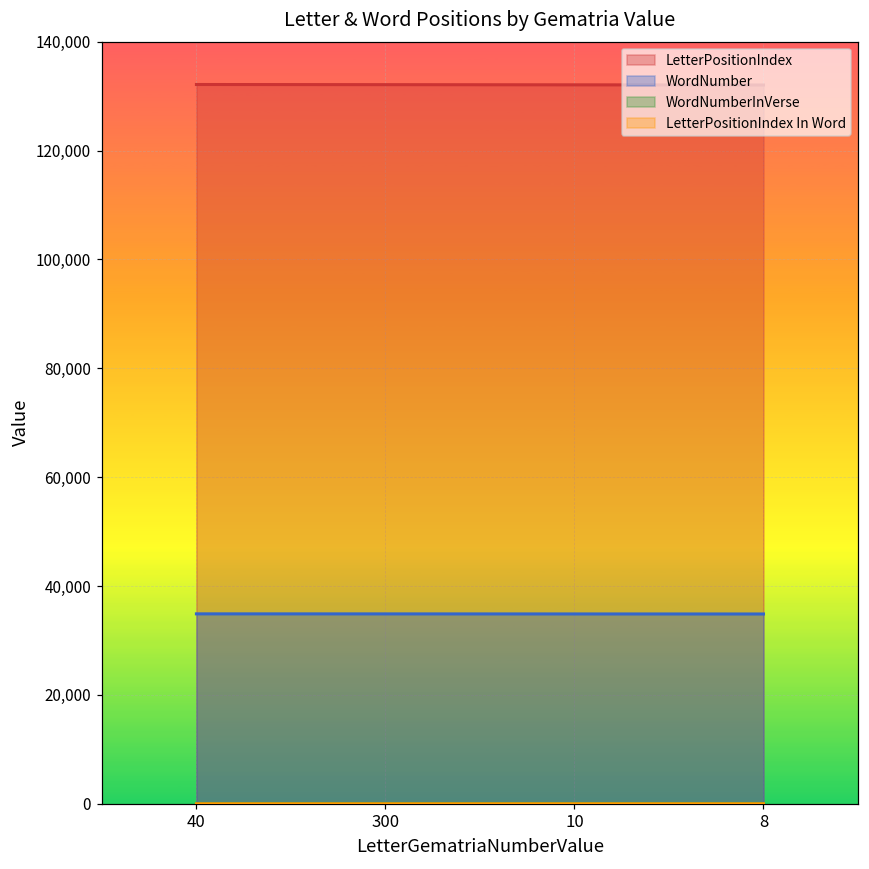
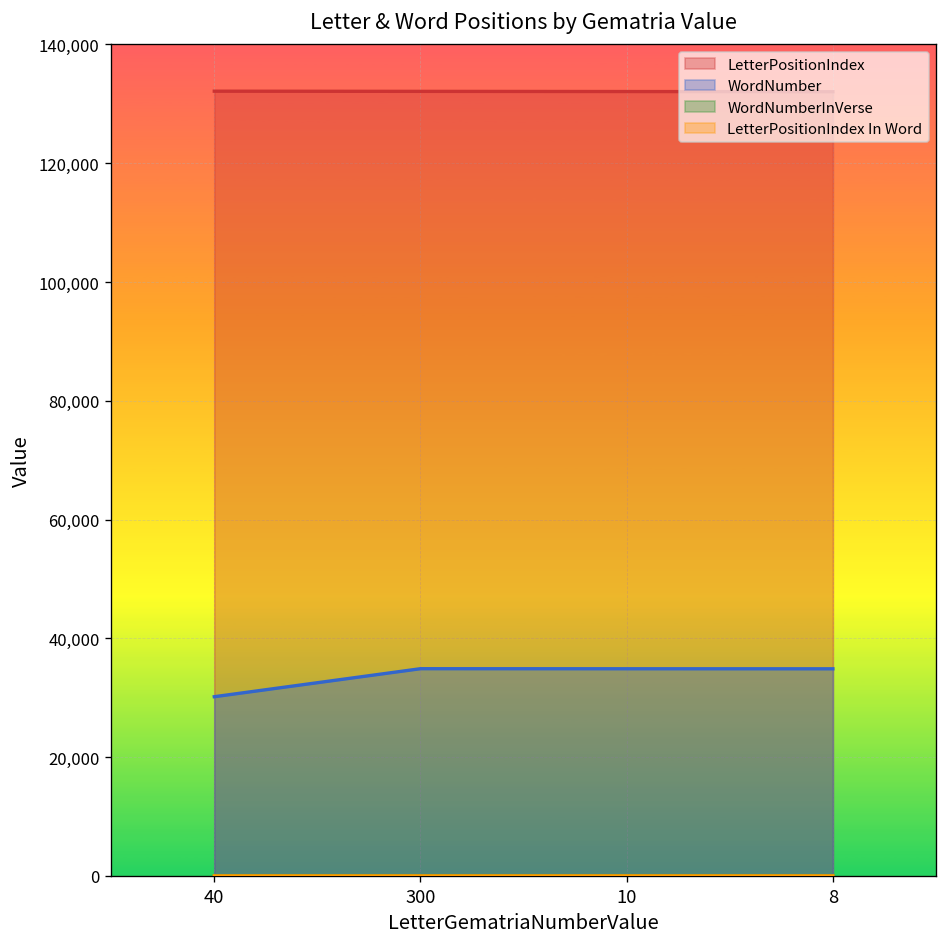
  {
    "LetterPositionIndex": {
      "40": "132,000",
      "300": "132,000",
      "10": "132,000"
    },
    "WordNumber": {
-     "40": "35,000",
+     "40": "30,000",
      "300": "35,000",
      "10": "35,000",
      "8": "35,000"
    },
    "LetterPositionIndex In Word": {
      "40": "0",
      "300": "0",
      "10": "0",
      "8": "0"
    }
  }
